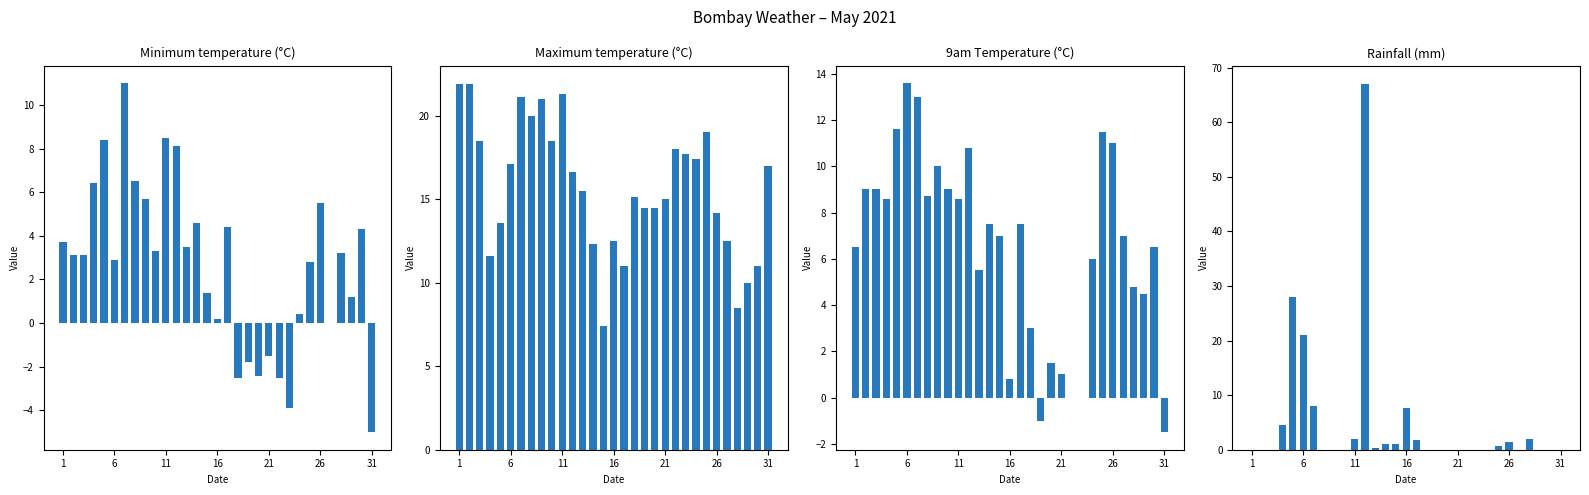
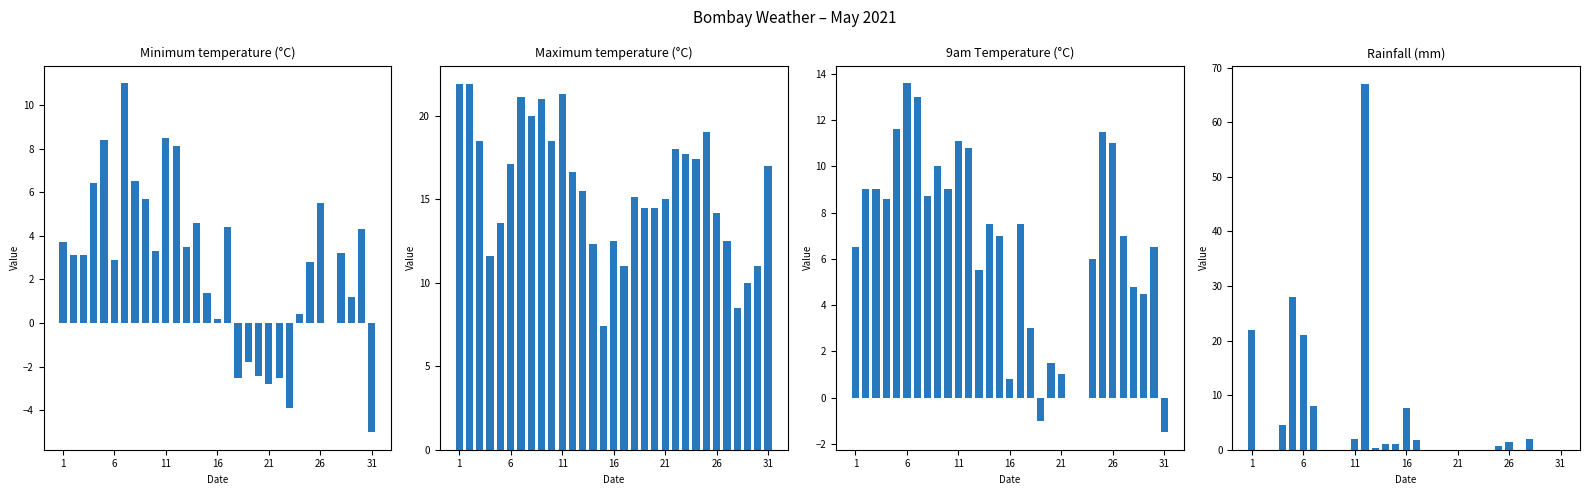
  {
    "Minimum temperature (°C)": {
      "1": 3.7,
      "6": 2.9,
      "11": 8.5,
      "16": 0.2,
-     "21": -1.5,
+     "21": -2.8,
      "26": 5.5,
      "31": -5.0
    },
    "Maximum temperature (°C)": {
      "1": 21.9,
      "6": 17.1,
      "11": 21.3,
      "16": 12.5,
      "21": 15.0,
      "26": 14.2,
      "31": 17.0
    },
    "9am Temperature (°C)": {
      "1": 6.5,
      "6": 13.6,
-     "11": 8.6,
+     "11": 11.1,
      "16": 0.8,
      "21": 1.0,
      "26": 11.0,
      "31": -1.5
    },
    "Rainfall (mm)": {
-     "1": 0,
+     "1": 22,
      "6": 21,
      "11": 2,
      "16": 8,
      "21": 0,
      "26": 1,
      "31": 0
    }
  }
